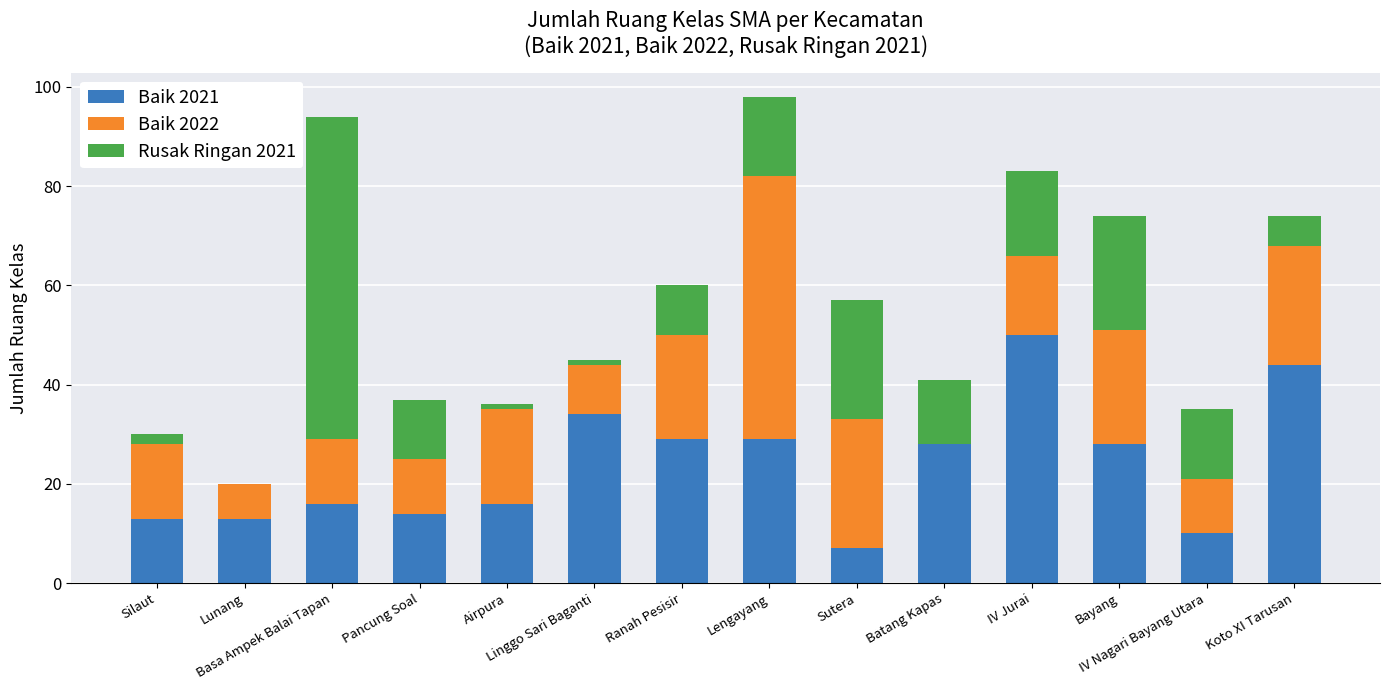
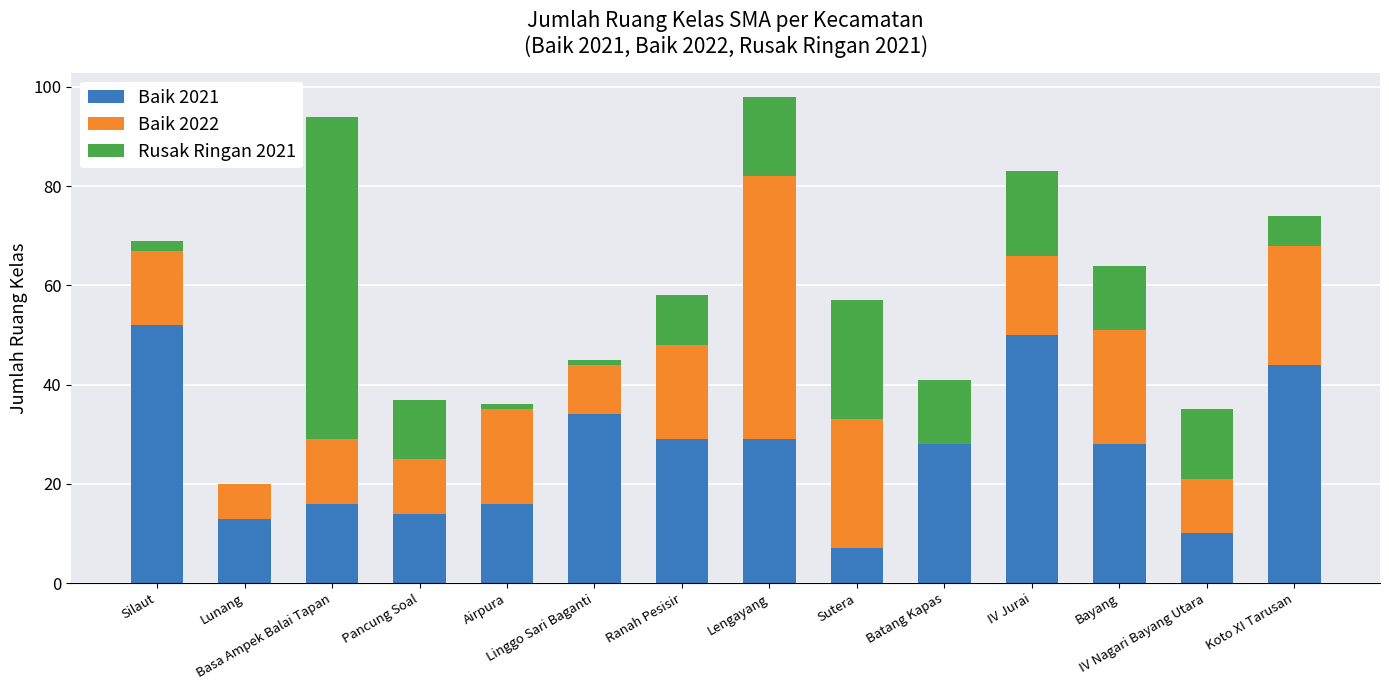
  {
    "Baik 2021": {
-     "Silaut": 13,
+     "Silaut": 52,
      "Lunang": 13,
      "Basa Ampek Balai Tapan": 16,
      "Pancung Soal": 14,
      "Airpura": 16,
      "Linggo Sari Baganti": 34,
      "Ranah Pesisir": 29,
      "Lengayang": 29,
      "Sutera": 7,
      "Batang Kapas": 28,
      "IV Jurai": 50,
      "Bayang": 28,
      "IV Nagari Bayang Utara": 10,
      "Koto XI Tarusan": 44
    },
    "Baik 2022": {
      "Silaut": 15,
      "Lunang": 7,
      "Basa Ampek Balai Tapan": 13,
      "Pancung Soal": 11,
      "Airpura": 19,
      "Linggo Sari Baganti": 10,
-     "Ranah Pesisir": 21,
+     "Ranah Pesisir": 19,
      "Lengayang": 53,
      "Sutera": 26,
      "Batang Kapas": 0,
      "IV Jurai": 16,
      "Bayang": 23,
      "IV Nagari Bayang Utara": 11,
      "Koto XI Tarusan": 24
    },
    "Rusak Ringan 2021": {
      "Silaut": 2,
      "Lunang": 0,
      "Basa Ampek Balai Tapan": 65,
      "Pancung Soal": 12,
      "Airpura": 1,
      "Linggo Sari Baganti": 1,
      "Ranah Pesisir": 10,
      "Lengayang": 16,
      "Sutera": 24,
      "Batang Kapas": 13,
      "IV Jurai": 17,
-     "Bayang": 23,
+     "Bayang": 13,
      "IV Nagari Bayang Utara": 14,
      "Koto XI Tarusan": 6
    }
  }
